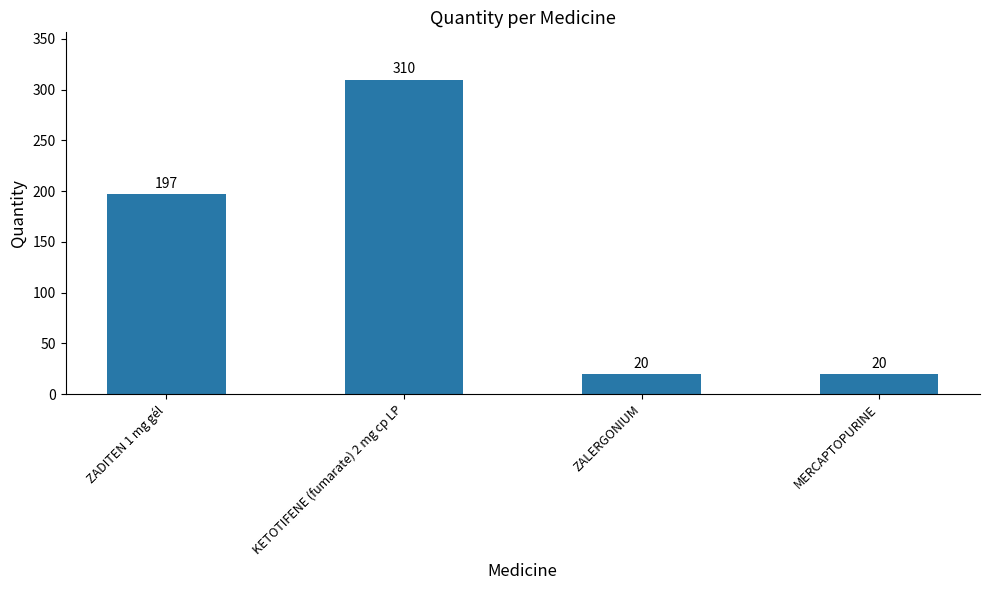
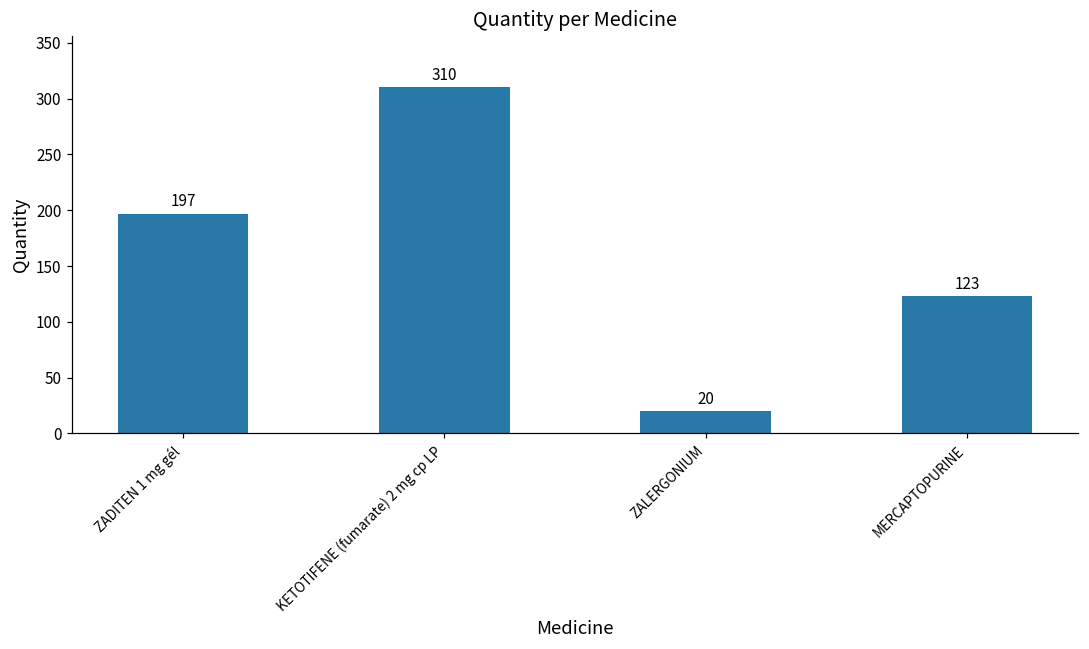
  {
    "ZADITEN 1 mg gél": 197,
    "KETOTIFENE (fumarate) 2 mg cp LP": 310,
    "ZALERGONIUM": 20,
-   "MERCAPTOPURINE": 20
+   "MERCAPTOPURINE": 123
  }
